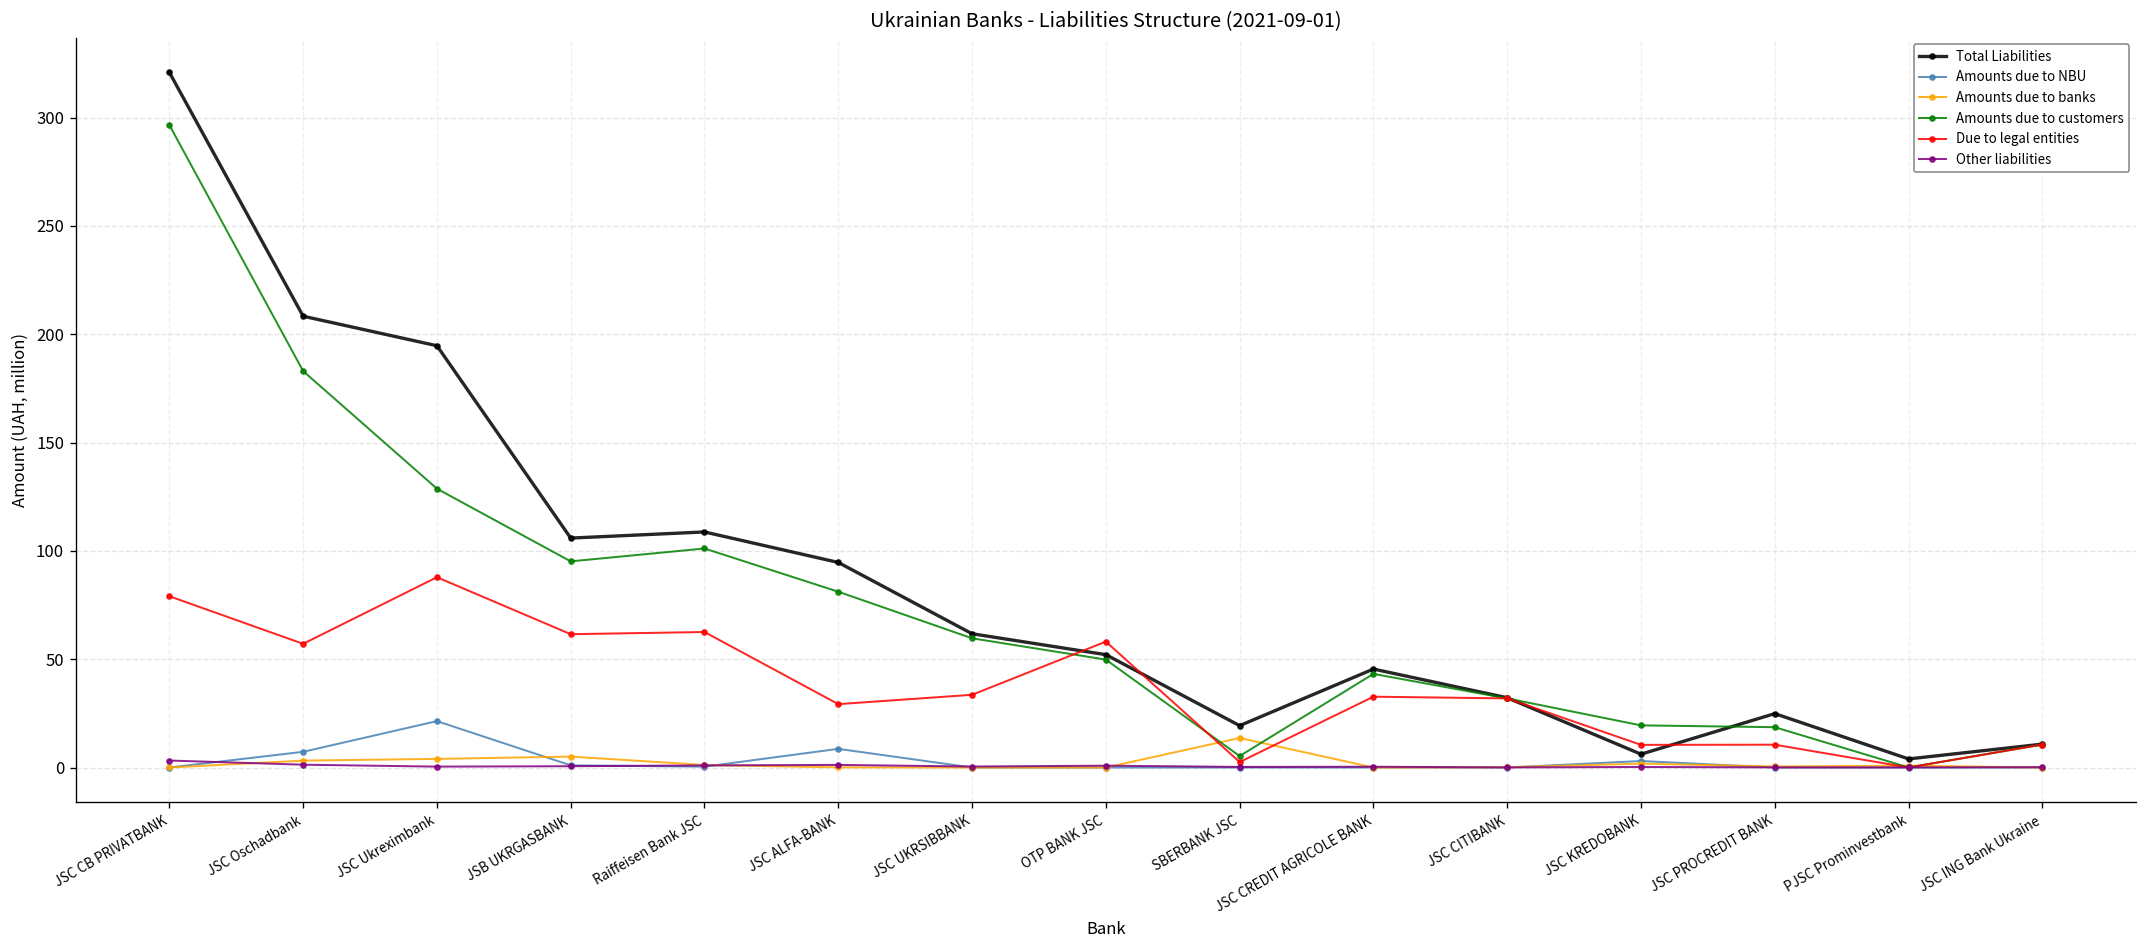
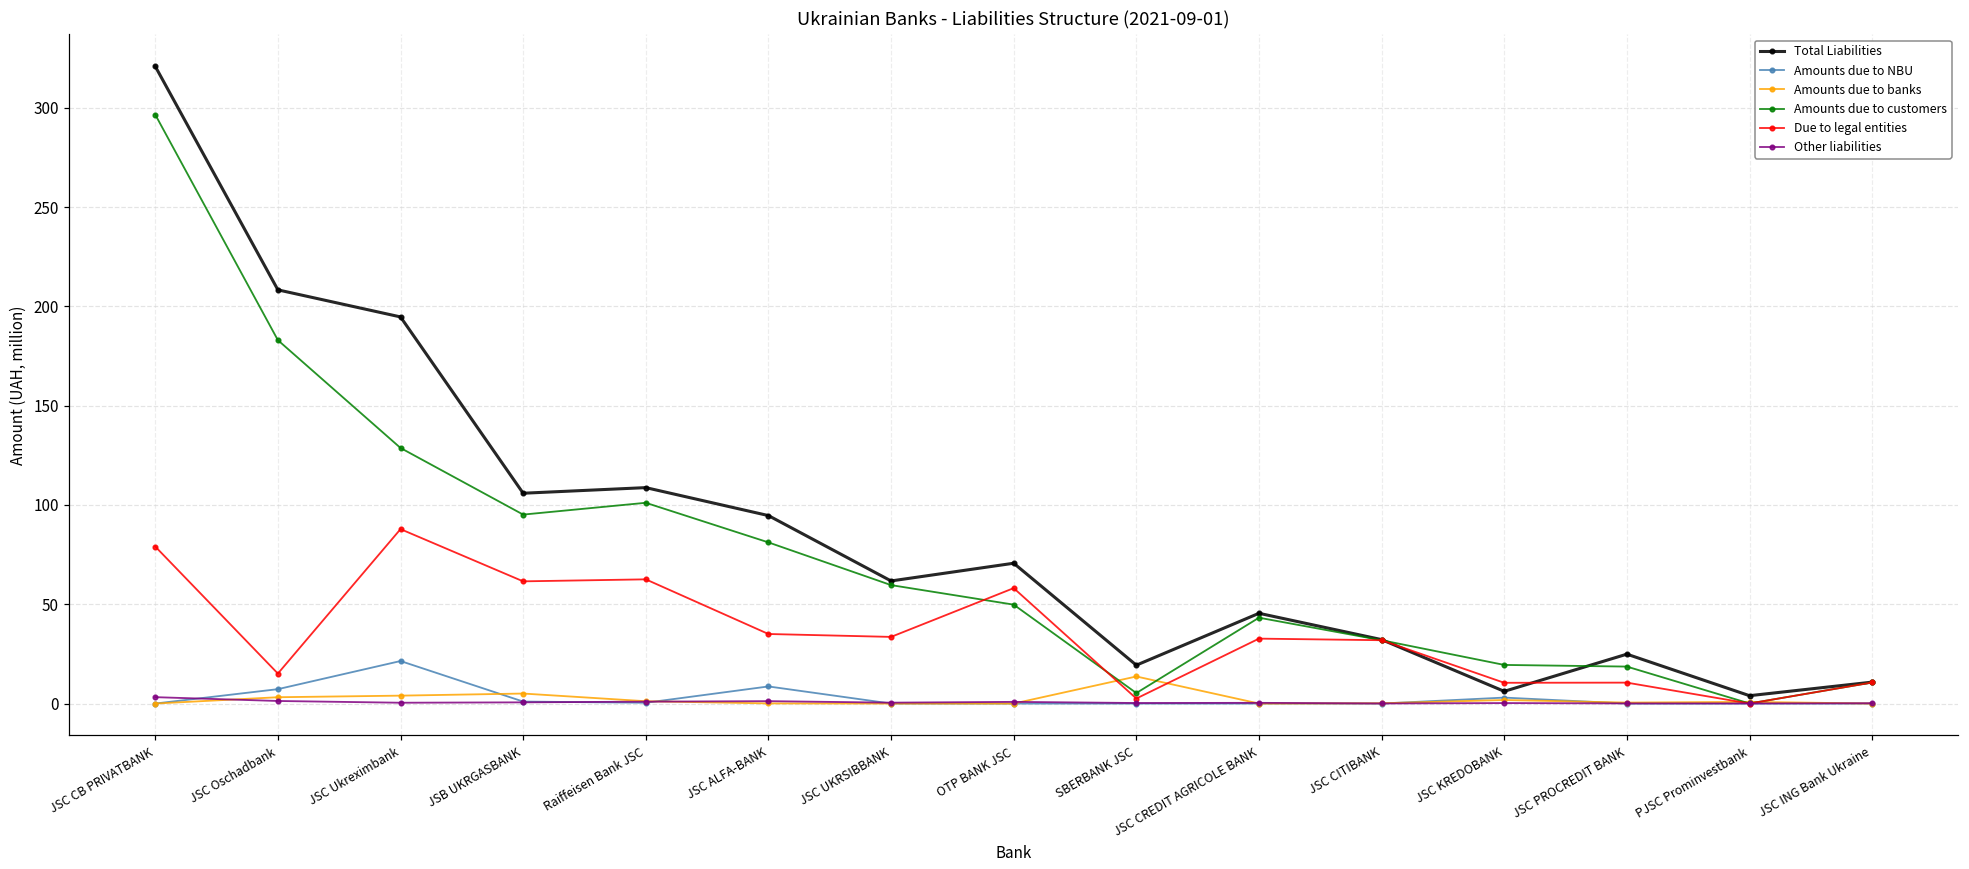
  {
    "Total Liabilities": {
      "JSC CB PRIVATBANK": 321,
      "JSC Oschadbank": 208,
      "JSC Ukreximbank": 195,
      "JSB UKRGASBANK": 106,
      "Raiffeisen Bank JSC": 109,
      "JSC ALFA-BANK": 95,
      "JSC UKRSIBBANK": 62,
-     "OTP BANK JSC": 52,
+     "OTP BANK JSC": 71,
      "SBERBANK JSC": 19,
      "JSC CREDIT AGRICOLE BANK": 45,
      "JSC KREDOBANK": 6,
      "JSC PROCREDIT BANK": 25,
      "PJSC Prominvestbank": 4
    },
    "Amounts due to NBU": {
      "JSC Oschadbank": 7,
      "JSC Ukreximbank": 21,
      "JSC ALFA-BANK": 9
    },
    "Amounts due to banks": {
      "JSC Oschadbank": 3,
      "JSC Ukreximbank": 4,
      "JSB UKRGASBANK": 5,
      "SBERBANK JSC": 14
    },
    "Amounts due to customers": {
      "JSC CB PRIVATBANK": 297,
      "JSC Oschadbank": 183,
      "JSC Ukreximbank": 129,
      "JSB UKRGASBANK": 95,
      "Raiffeisen Bank JSC": 101,
      "JSC ALFA-BANK": 81,
      "JSC UKRSIBBANK": 60,
      "OTP BANK JSC": 50,
      "SBERBANK JSC": 5,
      "JSC CREDIT AGRICOLE BANK": 43,
      "JSC KREDOBANK": 19,
      "JSC PROCREDIT BANK": 19
    },
    "Due to legal entities": {
      "JSC CB PRIVATBANK": 79,
-     "JSC Oschadbank": 57,
+     "JSC Oschadbank": 15,
      "JSC Ukreximbank": 88,
      "JSB UKRGASBANK": 62,
      "Raiffeisen Bank JSC": 63,
-     "JSC ALFA-BANK": 29,
+     "JSC ALFA-BANK": 35,
      "JSC UKRSIBBANK": 34,
      "OTP BANK JSC": 58,
      "SBERBANK JSC": 3,
      "JSC CREDIT AGRICOLE BANK": 33,
      "JSC KREDOBANK": 10,
      "JSC PROCREDIT BANK": 11
    },
    "Other liabilities": {
      "JSC CB PRIVATBANK": 3,
      "JSC Oschadbank": 1,
      "JSC Ukreximbank": 0,
      "JSC KREDOBANK": 0
    }
  }
